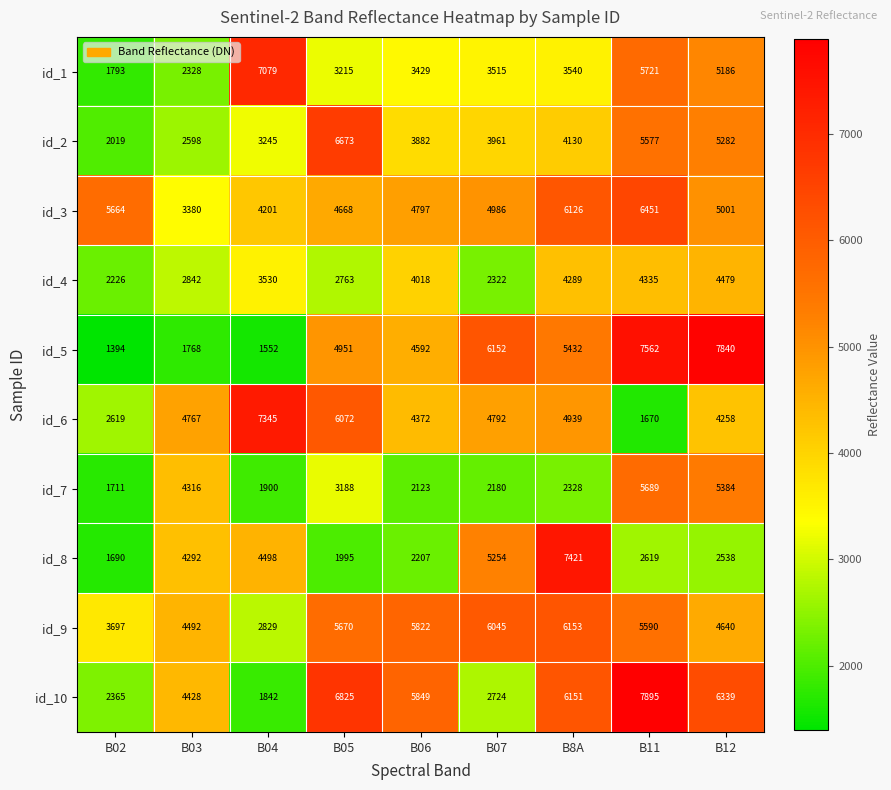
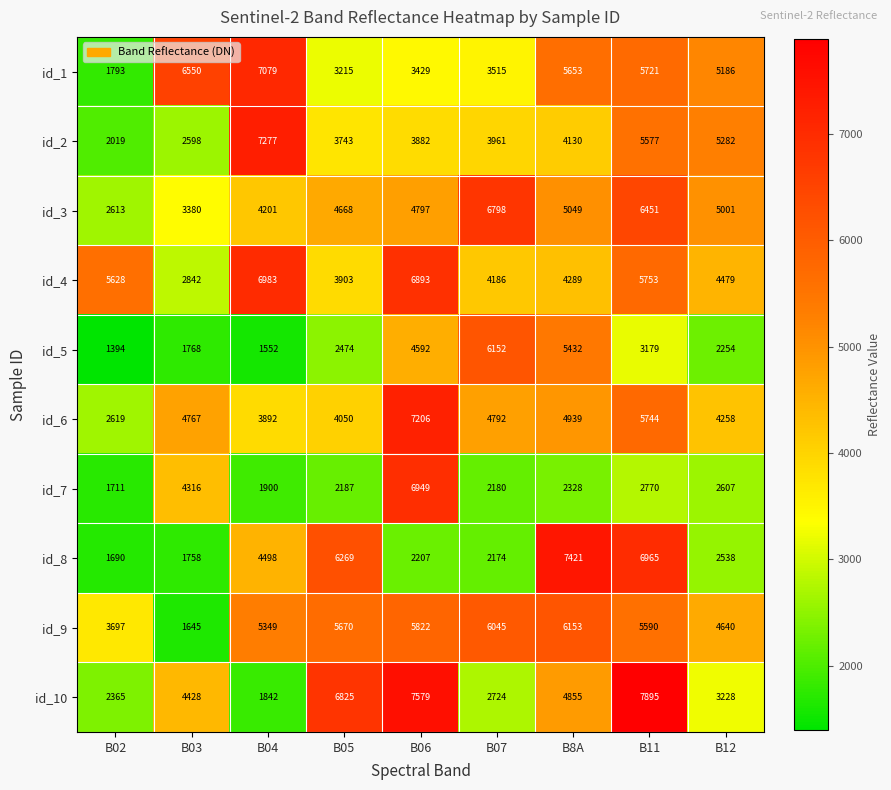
  {
    "id_1": {
      "B02": 1793,
-     "B03": 2328,
+     "B03": 6550,
      "B04": 7079,
      "B05": 3215,
      "B06": 3429,
      "B07": 3515,
-     "B8A": 3540,
+     "B8A": 5653,
      "B11": 5721,
      "B12": 5186
    },
    "id_2": {
      "B02": 2019,
      "B03": 2598,
-     "B04": 3245,
-     "B05": 6673,
+     "B04": 7277,
+     "B05": 3743,
      "B06": 3882,
      "B07": 3961,
      "B8A": 4130,
      "B11": 5577,
      "B12": 5282
    },
    "id_3": {
-     "B02": 5664,
+     "B02": 2613,
      "B03": 3380,
      "B04": 4201,
      "B05": 4668,
      "B06": 4797,
-     "B07": 4986,
-     "B8A": 6126,
+     "B07": 6798,
+     "B8A": 5049,
      "B11": 6451,
      "B12": 5001
    },
    "id_4": {
-     "B02": 2226,
+     "B02": 5628,
      "B03": 2842,
-     "B04": 3530,
-     "B05": 2763,
-     "B06": 4018,
-     "B07": 2322,
+     "B04": 6983,
+     "B05": 3903,
+     "B06": 6893,
+     "B07": 4186,
      "B8A": 4289,
-     "B11": 4335,
+     "B11": 5753,
      "B12": 4479
    },
    "id_5": {
      "B02": 1394,
      "B03": 1768,
      "B04": 1552,
-     "B05": 4951,
+     "B05": 2474,
      "B06": 4592,
      "B07": 6152,
      "B8A": 5432,
-     "B11": 7562,
-     "B12": 7840
+     "B11": 3179,
+     "B12": 2254
    },
    "id_6": {
      "B02": 2619,
      "B03": 4767,
-     "B04": 7345,
-     "B05": 6072,
-     "B06": 4372,
+     "B04": 3892,
+     "B05": 4050,
+     "B06": 7206,
      "B07": 4792,
      "B8A": 4939,
-     "B11": 1670,
+     "B11": 5744,
      "B12": 4258
    },
    "id_7": {
      "B02": 1711,
      "B03": 4316,
      "B04": 1900,
-     "B05": 3188,
-     "B06": 2123,
+     "B05": 2187,
+     "B06": 6949,
      "B07": 2180,
      "B8A": 2328,
-     "B11": 5689,
-     "B12": 5384
+     "B11": 2770,
+     "B12": 2607
    },
    "id_8": {
      "B02": 1690,
-     "B03": 4292,
+     "B03": 1758,
      "B04": 4498,
-     "B05": 1995,
+     "B05": 6269,
      "B06": 2207,
-     "B07": 5254,
+     "B07": 2174,
      "B8A": 7421,
-     "B11": 2619,
+     "B11": 6965,
      "B12": 2538
    },
    "id_9": {
      "B02": 3697,
-     "B03": 4492,
-     "B04": 2829,
+     "B03": 1645,
+     "B04": 5349,
      "B05": 5670,
      "B06": 5822,
      "B07": 6045,
      "B8A": 6153,
      "B11": 5590,
      "B12": 4640
    },
    "id_10": {
      "B02": 2365,
      "B03": 4428,
      "B04": 1842,
      "B05": 6825,
-     "B06": 5849,
+     "B06": 7579,
      "B07": 2724,
-     "B8A": 6151,
+     "B8A": 4855,
      "B11": 7895,
-     "B12": 6339
+     "B12": 3228
    }
  }
